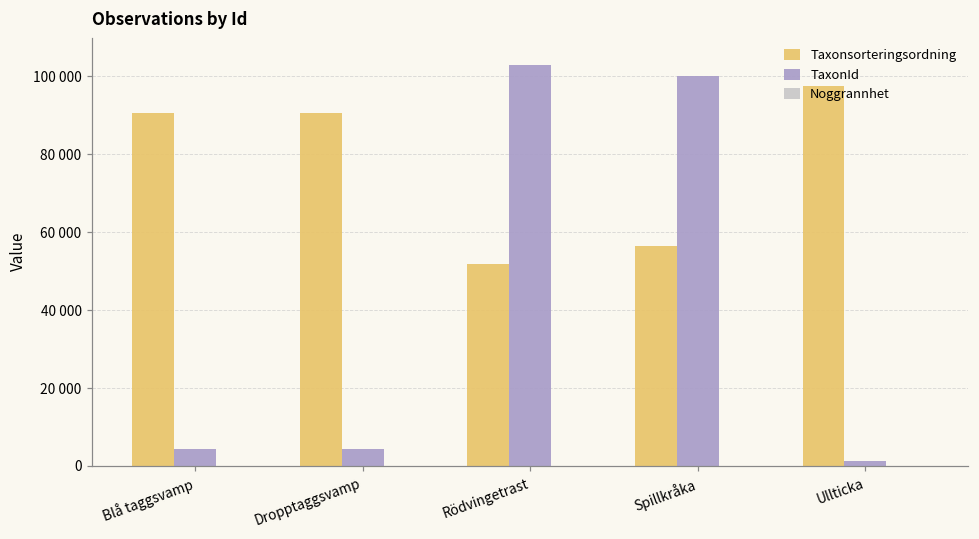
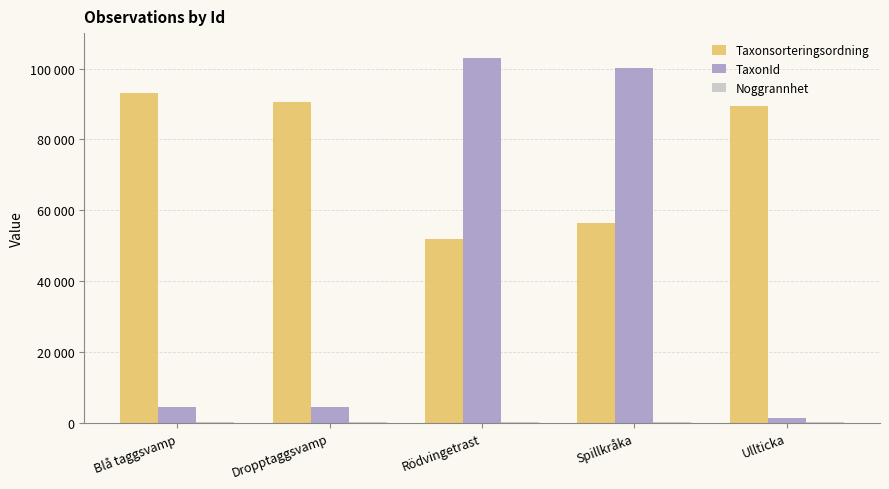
  {
    "Taxonsorteringsordning": {
-     "Blå taggsvamp": 91000,
+     "Blå taggsvamp": 93000,
      "Dropptaggsvamp": 91000,
      "Rödvingetrast": 52000,
      "Spillkråka": 56000,
-     "Ullticka": 98000
+     "Ullticka": 89000
    }
  }
